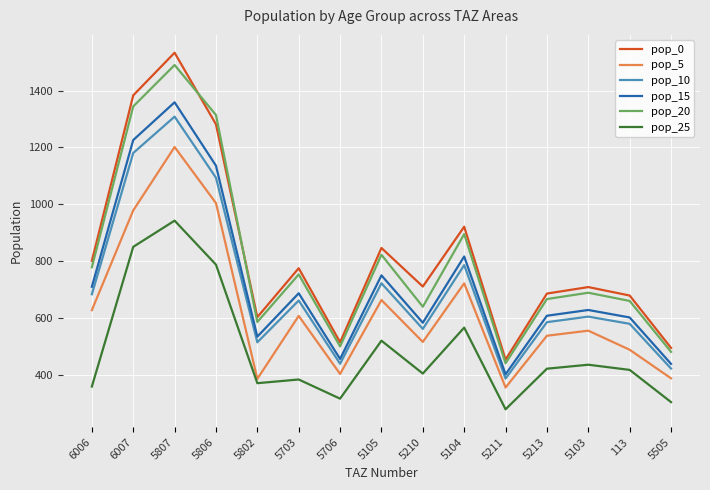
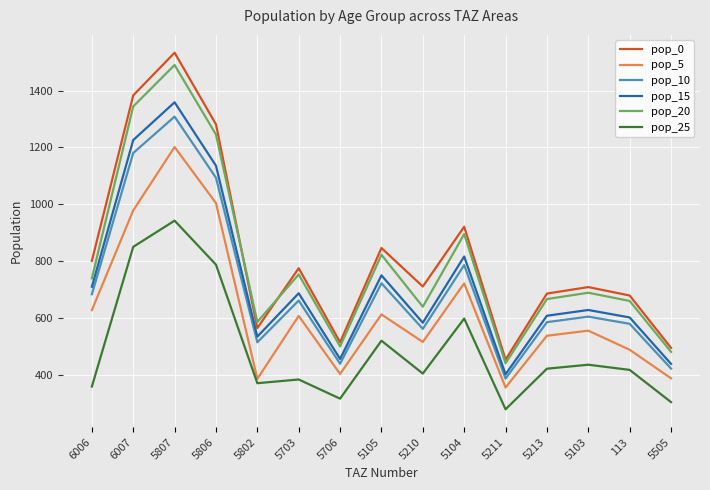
  {
    "pop_0": {
      "6006": 800,
      "6007": 1380,
      "5807": 1530,
      "5806": 1280,
-     "5802": 600,
+     "5802": 560,
      "5703": 780,
      "5706": 510,
      "5105": 850,
      "5210": 710,
      "5104": 920,
      "5211": 450,
      "5213": 690,
      "5103": 710,
      "113": 680,
      "5505": 490
    },
    "pop_5": {
      "6006": 630,
      "6007": 980,
      "5807": 1200,
      "5806": 1000,
      "5802": 390,
      "5703": 610,
      "5706": 400,
-     "5105": 660,
+     "5105": 610,
      "5210": 520,
      "5104": 720,
      "5211": 360,
      "5213": 540,
      "5103": 560,
      "113": 490,
      "5505": 390
    },
    "pop_20": {
-     "6006": 780,
+     "6006": 740,
      "6007": 1340,
      "5807": 1490,
-     "5806": 1310,
+     "5806": 1250,
      "5802": 590,
      "5703": 750,
      "5706": 500,
      "5105": 820,
      "5210": 640,
      "5104": 900,
      "5211": 440,
      "5213": 670,
      "5103": 690,
      "113": 660,
      "5505": 480
    },
    "pop_25": {
      "6006": 360,
      "6007": 850,
      "5807": 940,
      "5806": 790,
      "5802": 370,
      "5703": 380,
      "5706": 320,
      "5105": 520,
      "5210": 400,
-     "5104": 570,
+     "5104": 600,
      "5211": 280,
      "5213": 420,
      "5103": 440,
      "113": 420,
      "5505": 300
    }
  }
